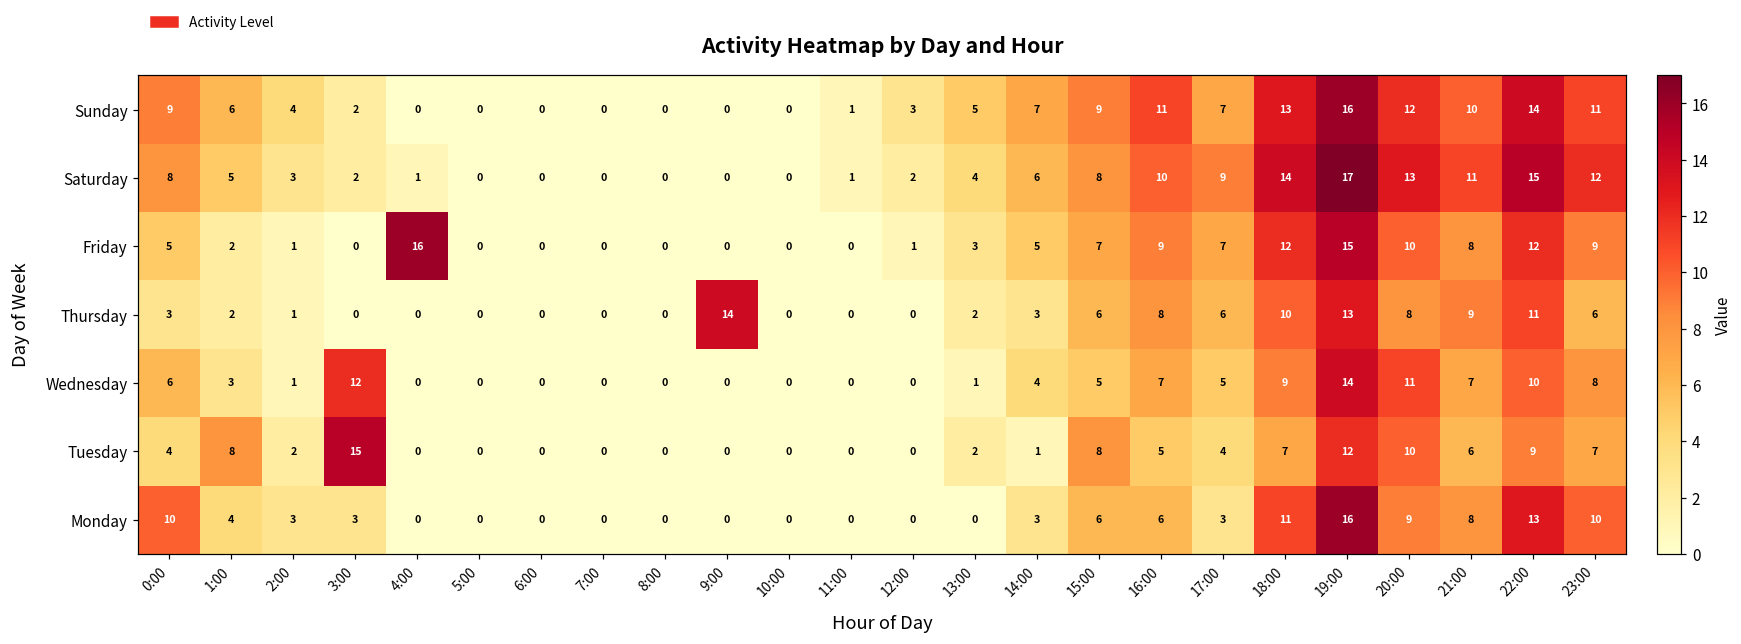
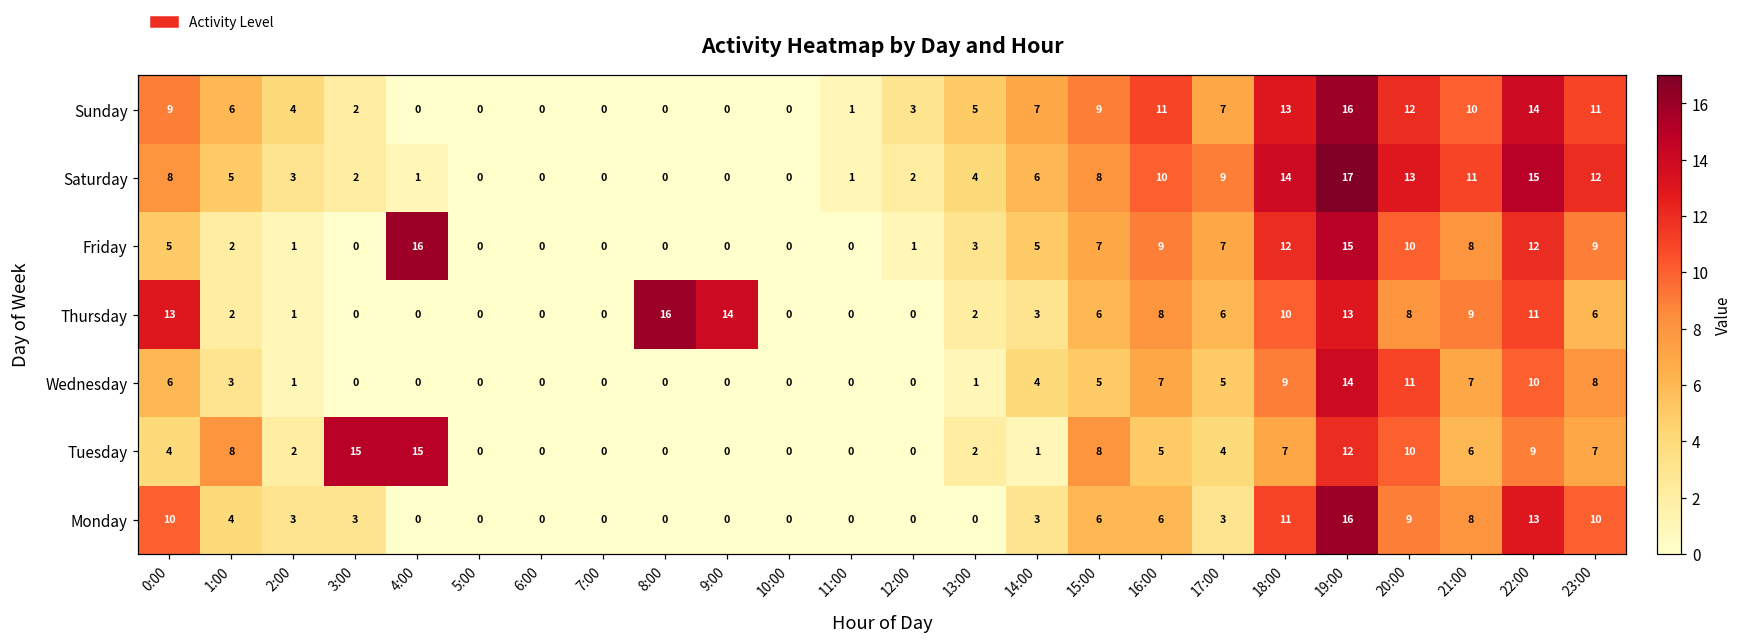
  {
    "Sunday": {
      "0:00": 9,
      "1:00": 6,
      "2:00": 4,
      "3:00": 2,
      "4:00": 0,
      "5:00": 0,
      "6:00": 0,
      "7:00": 0,
      "8:00": 0,
      "9:00": 0,
      "10:00": 0,
      "11:00": 1,
      "12:00": 3,
      "13:00": 5,
      "14:00": 7,
      "15:00": 9,
      "16:00": 11,
      "17:00": 7,
      "18:00": 13,
      "19:00": 16,
      "20:00": 12,
      "21:00": 10,
      "22:00": 14,
      "23:00": 11
    },
    "Saturday": {
      "0:00": 8,
      "1:00": 5,
      "2:00": 3,
      "3:00": 2,
      "4:00": 1,
      "5:00": 0,
      "6:00": 0,
      "7:00": 0,
      "8:00": 0,
      "9:00": 0,
      "10:00": 0,
      "11:00": 1,
      "12:00": 2,
      "13:00": 4,
      "14:00": 6,
      "15:00": 8,
      "16:00": 10,
      "17:00": 9,
      "18:00": 14,
      "19:00": 17,
      "20:00": 13,
      "21:00": 11,
      "22:00": 15,
      "23:00": 12
    },
    "Friday": {
      "0:00": 5,
      "1:00": 2,
      "2:00": 1,
      "3:00": 0,
      "4:00": 16,
      "5:00": 0,
      "6:00": 0,
      "7:00": 0,
      "8:00": 0,
      "9:00": 0,
      "10:00": 0,
      "11:00": 0,
      "12:00": 1,
      "13:00": 3,
      "14:00": 5,
      "15:00": 7,
      "16:00": 9,
      "17:00": 7,
      "18:00": 12,
      "19:00": 15,
      "20:00": 10,
      "21:00": 8,
      "22:00": 12,
      "23:00": 9
    },
    "Thursday": {
-     "0:00": 3,
+     "0:00": 13,
      "1:00": 2,
      "2:00": 1,
      "3:00": 0,
      "4:00": 0,
      "5:00": 0,
      "6:00": 0,
      "7:00": 0,
-     "8:00": 0,
+     "8:00": 16,
      "9:00": 14,
      "10:00": 0,
      "11:00": 0,
      "12:00": 0,
      "13:00": 2,
      "14:00": 3,
      "15:00": 6,
      "16:00": 8,
      "17:00": 6,
      "18:00": 10,
      "19:00": 13,
      "20:00": 8,
      "21:00": 9,
      "22:00": 11,
      "23:00": 6
    },
    "Wednesday": {
      "0:00": 6,
      "1:00": 3,
      "2:00": 1,
-     "3:00": 12,
+     "3:00": 0,
      "4:00": 0,
      "5:00": 0,
      "6:00": 0,
      "7:00": 0,
      "8:00": 0,
      "9:00": 0,
      "10:00": 0,
      "11:00": 0,
      "12:00": 0,
      "13:00": 1,
      "14:00": 4,
      "15:00": 5,
      "16:00": 7,
      "17:00": 5,
      "18:00": 9,
      "19:00": 14,
      "20:00": 11,
      "21:00": 7,
      "22:00": 10,
      "23:00": 8
    },
    "Tuesday": {
      "0:00": 4,
      "1:00": 8,
      "2:00": 2,
      "3:00": 15,
-     "4:00": 0,
+     "4:00": 15,
      "5:00": 0,
      "6:00": 0,
      "7:00": 0,
      "8:00": 0,
      "9:00": 0,
      "10:00": 0,
      "11:00": 0,
      "12:00": 0,
      "13:00": 2,
      "14:00": 1,
      "15:00": 8,
      "16:00": 5,
      "17:00": 4,
      "18:00": 7,
      "19:00": 12,
      "20:00": 10,
      "21:00": 6,
      "22:00": 9,
      "23:00": 7
    },
    "Monday": {
      "0:00": 10,
      "1:00": 4,
      "2:00": 3,
      "3:00": 3,
      "4:00": 0,
      "5:00": 0,
      "6:00": 0,
      "7:00": 0,
      "8:00": 0,
      "9:00": 0,
      "10:00": 0,
      "11:00": 0,
      "12:00": 0,
      "13:00": 0,
      "14:00": 3,
      "15:00": 6,
      "16:00": 6,
      "17:00": 3,
      "18:00": 11,
      "19:00": 16,
      "20:00": 9,
      "21:00": 8,
      "22:00": 13,
      "23:00": 10
    }
  }
